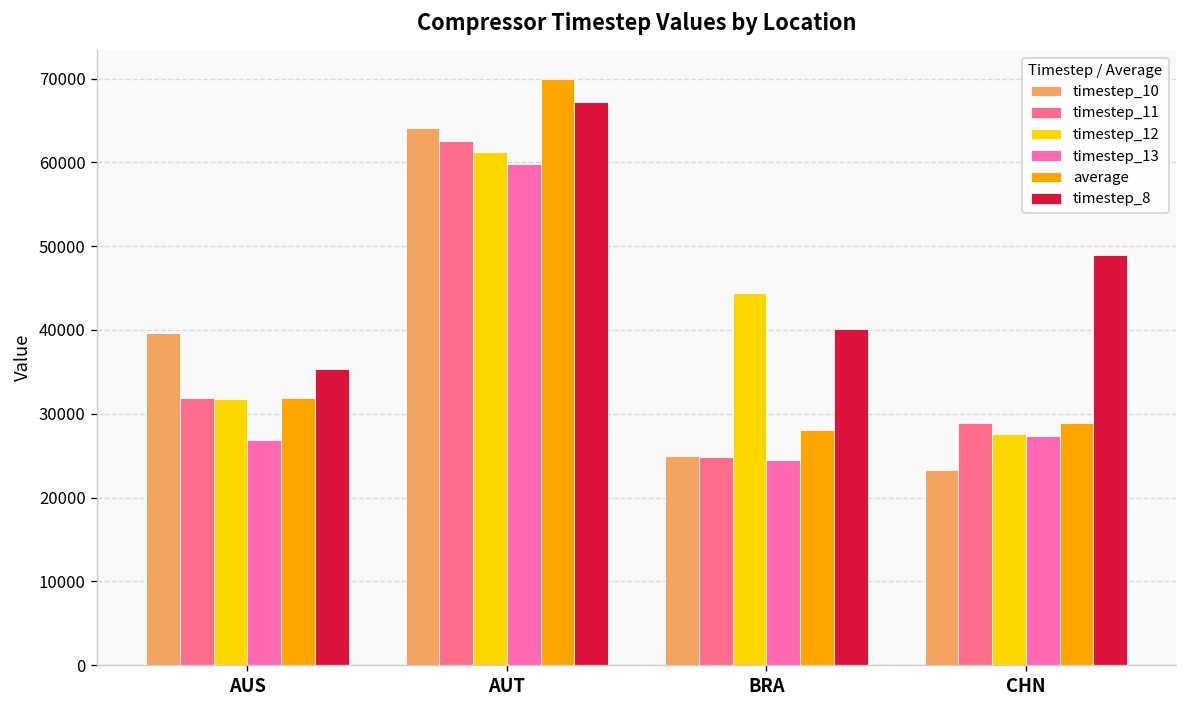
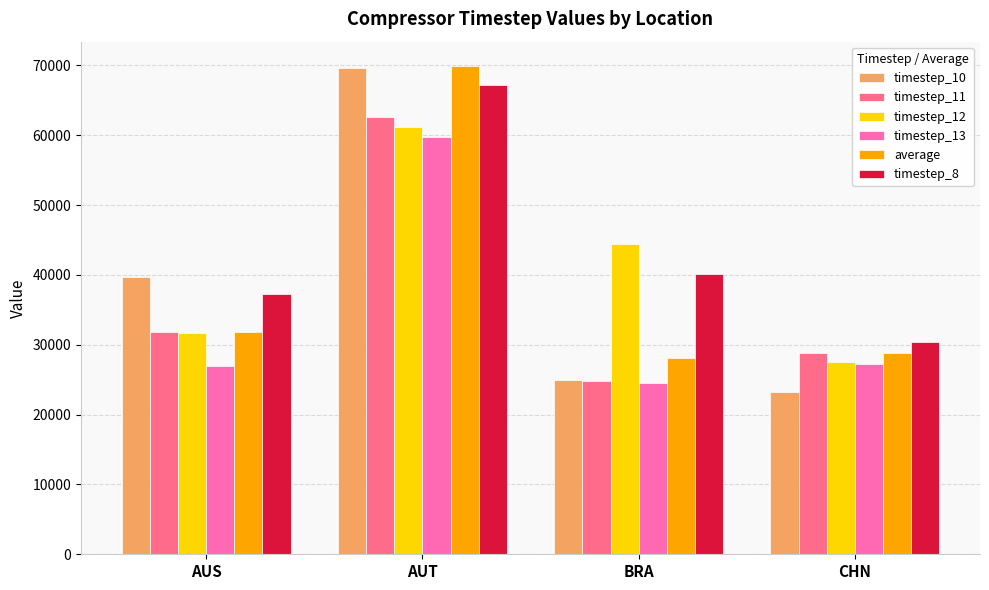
  {
    "timestep_10": {
      "AUS": 40000,
-     "AUT": 64000,
+     "AUT": 70000,
      "BRA": 25000,
      "CHN": 23000
    },
    "timestep_8": {
-     "AUS": 35000,
+     "AUS": 37000,
      "AUT": 67000,
      "BRA": 40000,
-     "CHN": 49000
+     "CHN": 30000
    }
  }
